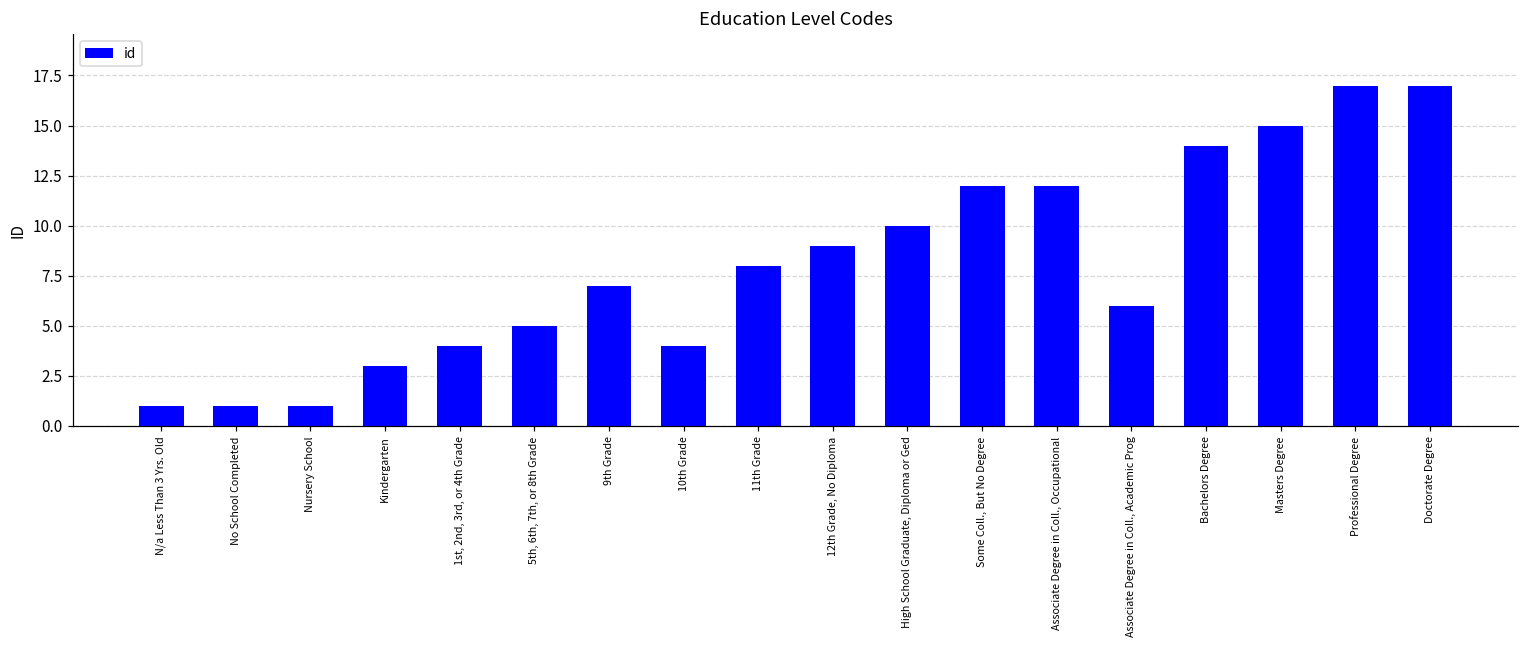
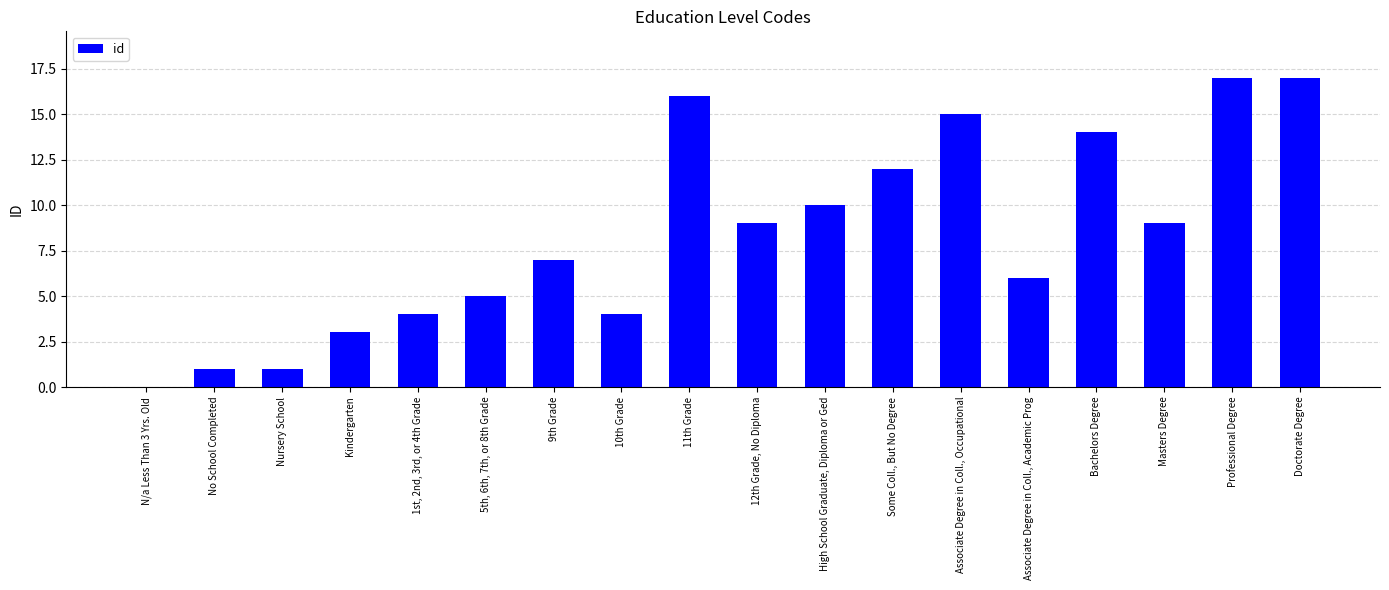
  {
-   "N/a Less Than 3 Yrs. Old": 1,
+   "N/a Less Than 3 Yrs. Old": 0,
    "No School Completed": 1,
    "Nursery School": 1,
    "Kindergarten": 3,
    "1st, 2nd, 3rd, or 4th Grade": 4,
    "5th, 6th, 7th, or 8th Grade": 5,
    "9th Grade": 7,
    "10th Grade": 4,
-   "11th Grade": 8,
+   "11th Grade": 16,
    "12th Grade, No Diploma": 9,
    "High School Graduate, Diploma or Ged": 10,
    "Some Coll., But No Degree": 12,
-   "Associate Degree in Coll., Occupational": 12,
+   "Associate Degree in Coll., Occupational": 15,
    "Associate Degree in Coll., Academic Prog": 6,
    "Bachelors Degree": 14,
-   "Masters Degree": 15,
+   "Masters Degree": 9,
    "Professional Degree": 17,
    "Doctorate Degree": 17
  }
